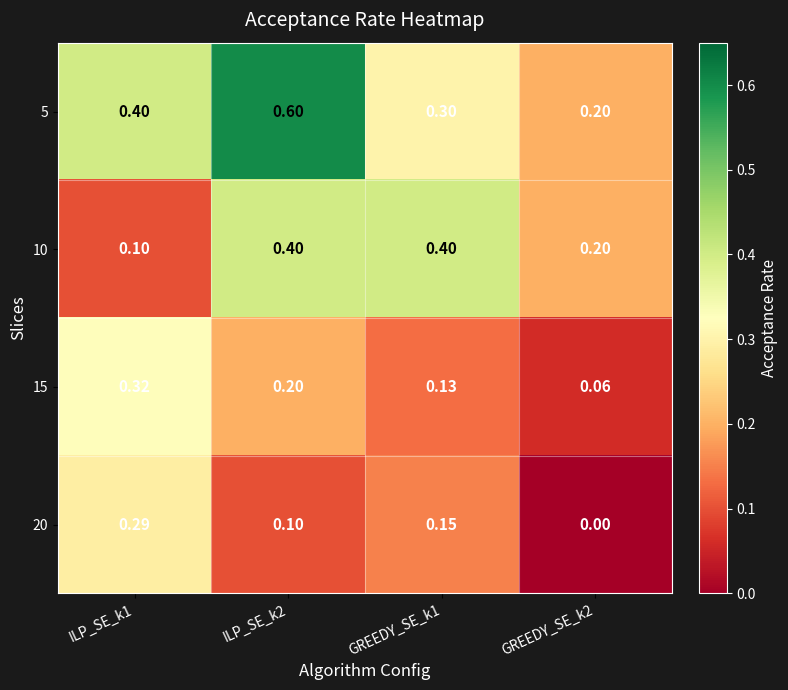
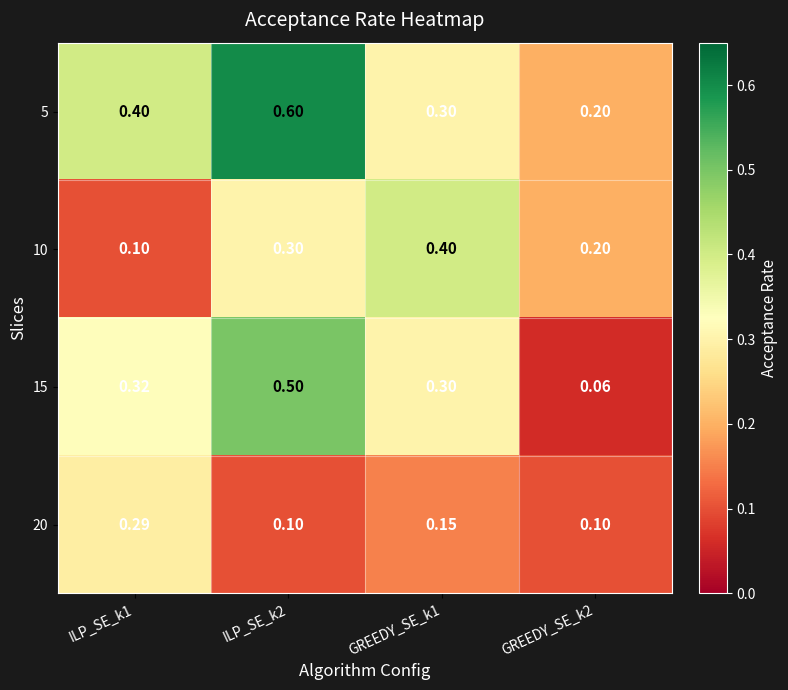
  {
    "5": {
      "ILP_SE_k1": 0.40,
      "ILP_SE_k2": 0.60,
      "GREEDY_SE_k1": 0.30,
      "GREEDY_SE_k2": 0.20
    },
    "10": {
      "ILP_SE_k1": 0.10,
-     "ILP_SE_k2": 0.40,
+     "ILP_SE_k2": 0.30,
      "GREEDY_SE_k1": 0.40,
      "GREEDY_SE_k2": 0.20
    },
    "15": {
      "ILP_SE_k1": 0.32,
-     "ILP_SE_k2": 0.20,
-     "GREEDY_SE_k1": 0.13,
+     "ILP_SE_k2": 0.50,
+     "GREEDY_SE_k1": 0.30,
      "GREEDY_SE_k2": 0.06
    },
    "20": {
      "ILP_SE_k1": 0.29,
      "ILP_SE_k2": 0.10,
      "GREEDY_SE_k1": 0.15,
-     "GREEDY_SE_k2": 0.00
+     "GREEDY_SE_k2": 0.10
    }
  }
